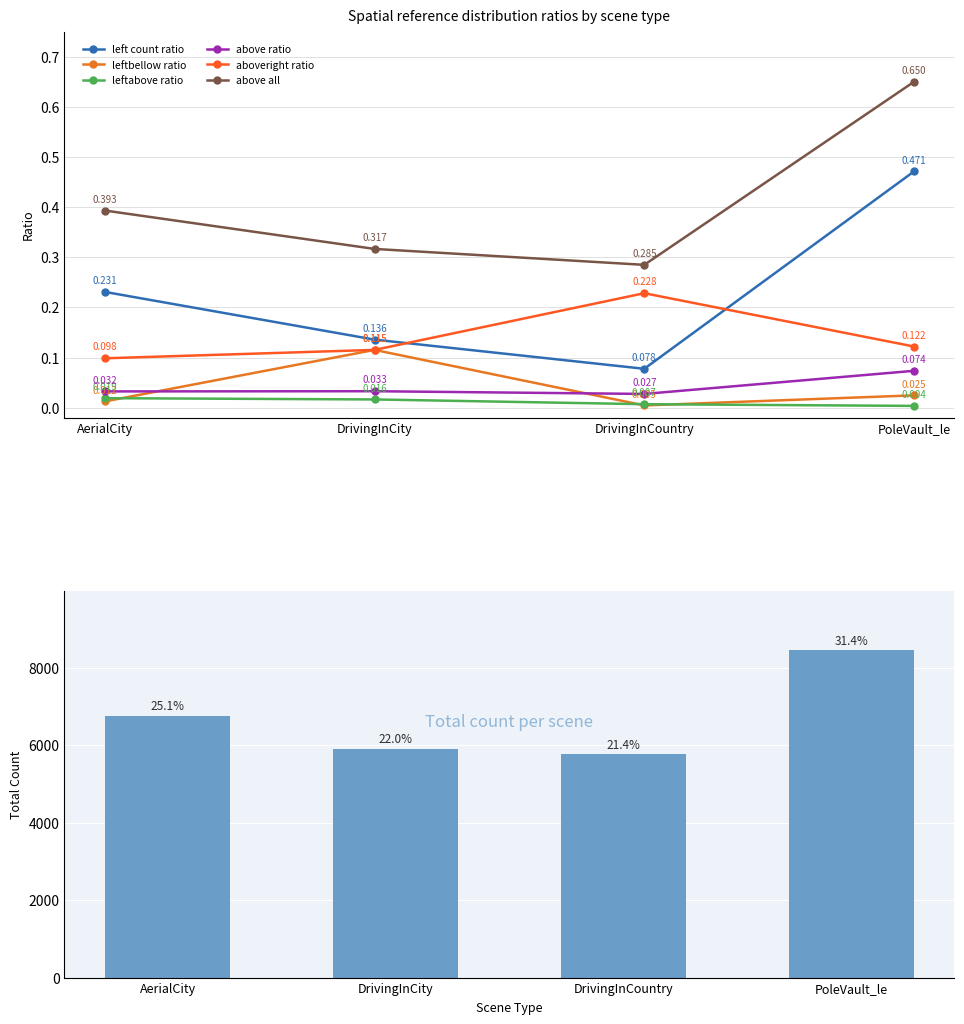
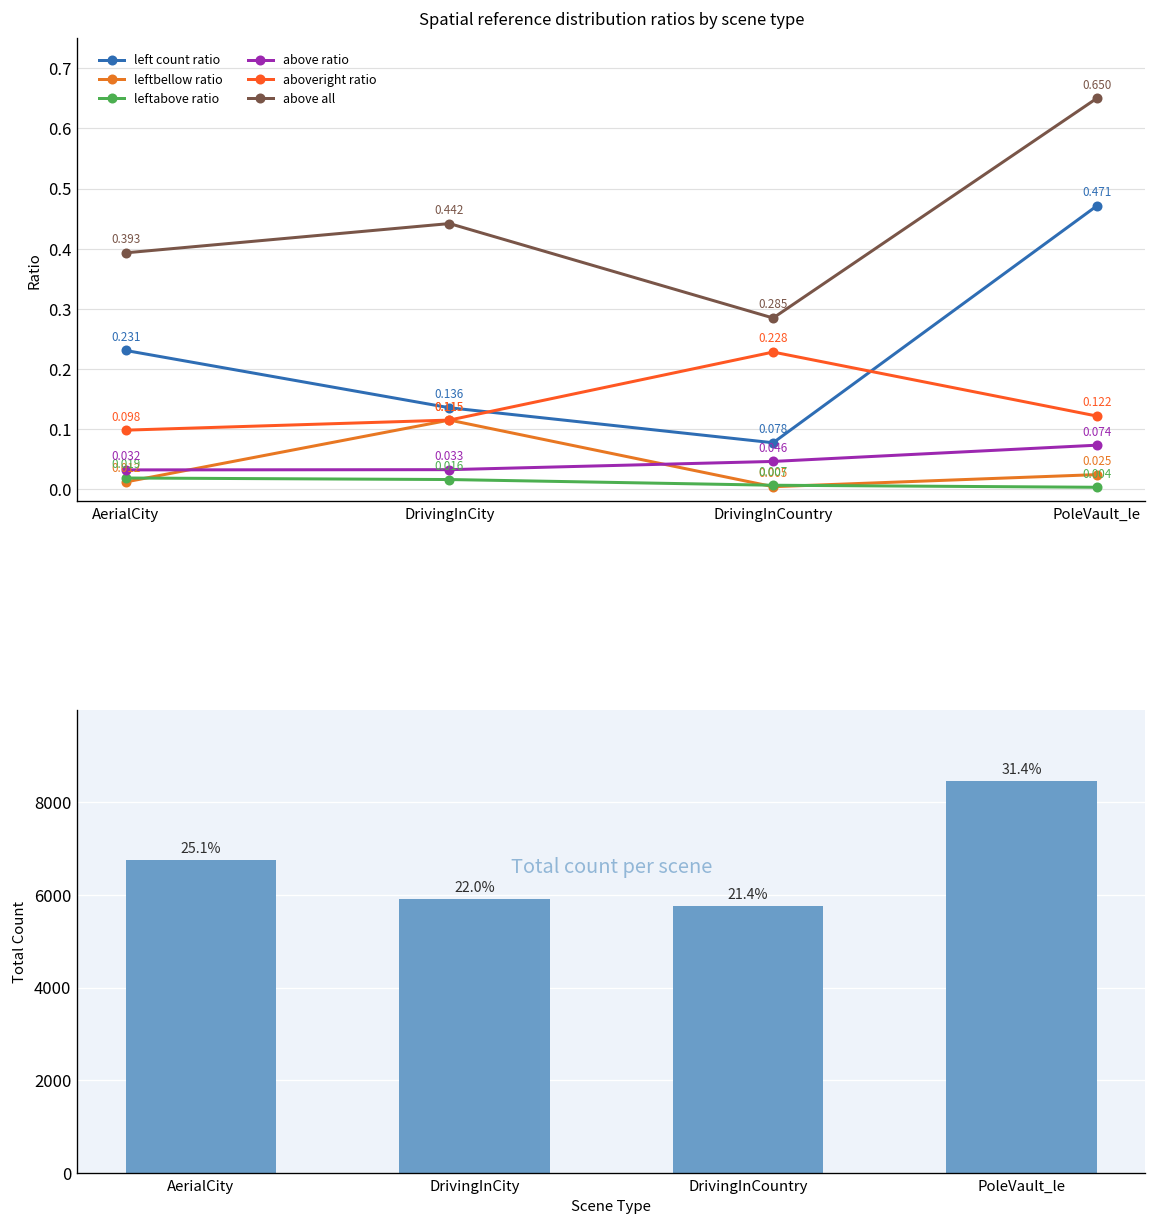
  {
    "Spatial reference distribution ratios by scene type": {
      "left count ratio": {
        "AerialCity": 0.231,
        "DrivingInCity": 0.136,
        "DrivingInCountry": 0.078,
        "PoleVault_le": 0.471
      },
      "above ratio": {
-       "DrivingInCountry": 0.027,
+       "DrivingInCountry": 0.046,
        "PoleVault_le": 0.074
      },
      "above all": {
        "AerialCity": 0.393,
-       "DrivingInCity": 0.317,
+       "DrivingInCity": 0.442,
        "DrivingInCountry": 0.285,
        "PoleVault_le": 0.650
      }
    }
  }
